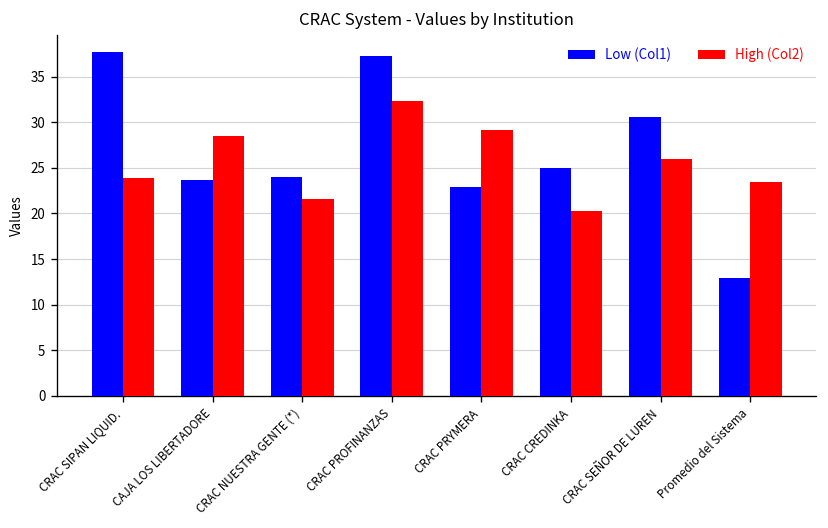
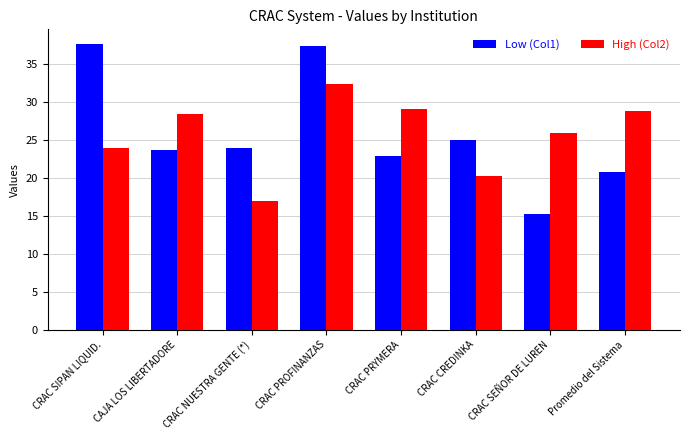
  {
    "Low (Col1)": {
      "CRAC SIPAN LIQUID.": 38,
      "CAJA LOS LIBERTADORE": 24,
      "CRAC NUESTRA GENTE (*)": 24,
      "CRAC PROFINANZAS": 37,
      "CRAC PRYMERA": 23,
      "CRAC CREDINKA": 25,
-     "CRAC SEÑOR DE LUREN": 31,
-     "Promedio del Sistema": 13
+     "CRAC SEÑOR DE LUREN": 15,
+     "Promedio del Sistema": 21
    },
    "High (Col2)": {
      "CRAC SIPAN LIQUID.": 24,
      "CAJA LOS LIBERTADORE": 28,
-     "CRAC NUESTRA GENTE (*)": 22,
+     "CRAC NUESTRA GENTE (*)": 17,
      "CRAC PROFINANZAS": 32,
      "CRAC PRYMERA": 29,
      "CRAC CREDINKA": 20,
      "CRAC SEÑOR DE LUREN": 26,
-     "Promedio del Sistema": 23
+     "Promedio del Sistema": 29
    }
  }
